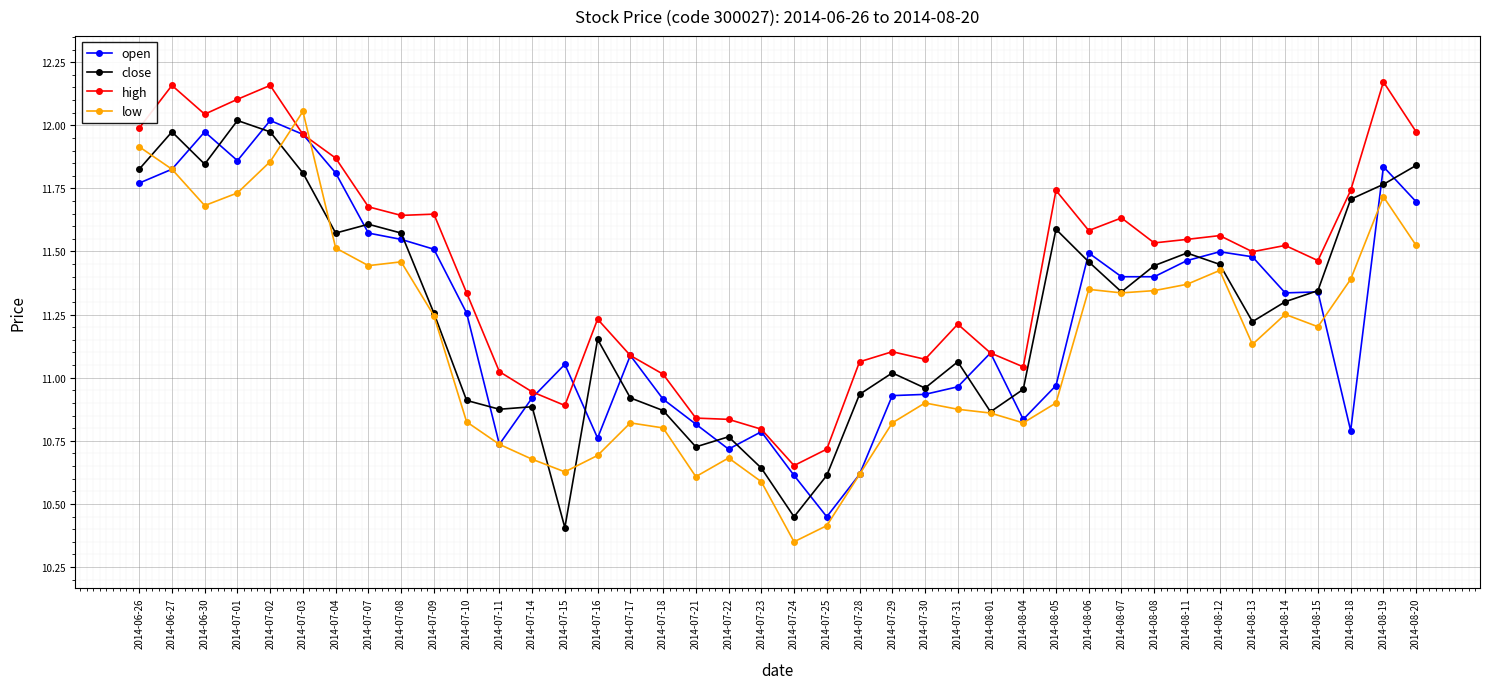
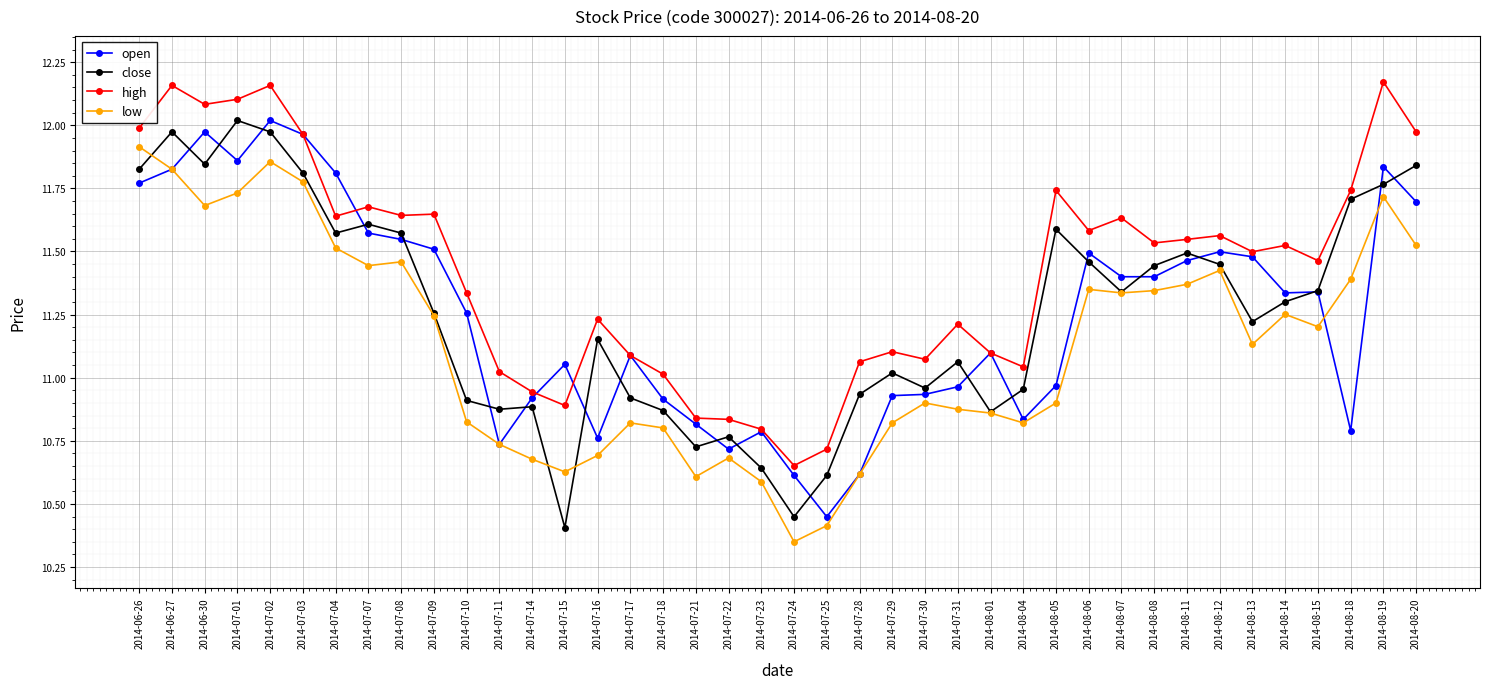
  {
    "open": {
      "2014-06-26": 11.77,
      "2014-06-30": 11.97,
      "2014-07-01": 11.86,
      "2014-07-02": 12.02,
      "2014-07-04": 11.81,
      "2014-07-07": 11.57,
      "2014-07-08": 11.55,
      "2014-07-09": 11.51,
      "2014-07-10": 11.26,
      "2014-07-14": 10.92,
      "2014-07-15": 11.05,
      "2014-07-16": 10.76,
      "2014-07-18": 10.92,
      "2014-07-21": 10.82,
      "2014-07-22": 10.72,
      "2014-07-24": 10.61,
      "2014-07-25": 10.45,
      "2014-07-29": 10.93,
      "2014-07-30": 10.93,
      "2014-07-31": 10.96,
      "2014-08-04": 10.84,
      "2014-08-05": 10.97,
      "2014-08-06": 11.49,
      "2014-08-07": 11.40,
      "2014-08-08": 11.40,
      "2014-08-11": 11.46,
      "2014-08-12": 11.50,
      "2014-08-13": 11.48,
      "2014-08-14": 11.34,
      "2014-08-18": 10.79,
      "2014-08-19": 11.84,
      "2014-08-20": 11.70
    },
    "close": {
      "2014-06-26": 11.83,
      "2014-06-27": 11.97,
      "2014-06-30": 11.85,
      "2014-07-01": 12.02,
      "2014-07-02": 11.97,
      "2014-07-03": 11.81,
      "2014-07-04": 11.57,
      "2014-07-07": 11.61,
      "2014-07-08": 11.57,
      "2014-07-10": 10.91,
      "2014-07-11": 10.88,
      "2014-07-14": 10.89,
      "2014-07-15": 10.41,
      "2014-07-16": 11.15,
      "2014-07-17": 10.92,
      "2014-07-18": 10.87,
      "2014-07-21": 10.73,
      "2014-07-22": 10.77,
      "2014-07-23": 10.64,
      "2014-07-24": 10.45,
      "2014-07-25": 10.61,
      "2014-07-28": 10.93,
      "2014-07-29": 11.02,
      "2014-07-30": 10.96,
      "2014-07-31": 11.06,
      "2014-08-04": 10.95,
      "2014-08-05": 11.59,
      "2014-08-06": 11.46,
      "2014-08-08": 11.44,
      "2014-08-11": 11.49,
      "2014-08-12": 11.45,
      "2014-08-13": 11.22,
      "2014-08-14": 11.30,
      "2014-08-18": 11.71,
      "2014-08-19": 11.77,
      "2014-08-20": 11.84
    },
    "high": {
      "2014-06-26": 11.99,
      "2014-06-27": 12.16,
-     "2014-06-30": 12.04,
+     "2014-06-30": 12.08,
      "2014-07-01": 12.10,
      "2014-07-02": 12.16,
-     "2014-07-04": 11.87,
+     "2014-07-04": 11.64,
      "2014-07-07": 11.68,
      "2014-07-08": 11.64,
      "2014-07-09": 11.65,
      "2014-07-10": 11.34,
      "2014-07-11": 11.02,
      "2014-07-14": 10.94,
      "2014-07-15": 10.89,
      "2014-07-16": 11.23,
      "2014-07-18": 11.01,
      "2014-07-21": 10.84,
      "2014-07-22": 10.84,
      "2014-07-24": 10.65,
      "2014-07-25": 10.72,
      "2014-07-28": 11.06,
      "2014-07-29": 11.10,
      "2014-07-30": 11.07,
      "2014-07-31": 11.21,
      "2014-08-04": 11.04,
      "2014-08-05": 11.74,
      "2014-08-06": 11.58,
      "2014-08-07": 11.63,
      "2014-08-08": 11.53,
      "2014-08-11": 11.55,
      "2014-08-12": 11.56,
      "2014-08-13": 11.50,
      "2014-08-14": 11.52,
      "2014-08-15": 11.46,
      "2014-08-18": 11.74,
      "2014-08-19": 12.17,
      "2014-08-20": 11.97
    },
    "low": {
      "2014-06-26": 11.92,
      "2014-06-30": 11.68,
      "2014-07-01": 11.73,
      "2014-07-02": 11.86,
-     "2014-07-03": 12.06,
+     "2014-07-03": 11.78,
      "2014-07-04": 11.51,
      "2014-07-07": 11.44,
      "2014-07-08": 11.46,
      "2014-07-10": 10.83,
      "2014-07-14": 10.68,
      "2014-07-15": 10.63,
      "2014-07-16": 10.69,
      "2014-07-17": 10.82,
      "2014-07-18": 10.80,
      "2014-07-21": 10.61,
      "2014-07-22": 10.68,
      "2014-07-23": 10.59,
      "2014-07-24": 10.35,
      "2014-07-25": 10.41,
      "2014-07-29": 10.82,
      "2014-07-30": 10.90,
      "2014-07-31": 10.88,
      "2014-08-04": 10.82,
      "2014-08-05": 10.90,
      "2014-08-06": 11.35,
      "2014-08-08": 11.35,
      "2014-08-11": 11.37,
      "2014-08-12": 11.43,
      "2014-08-13": 11.13,
      "2014-08-14": 11.25,
      "2014-08-15": 11.20,
      "2014-08-18": 11.39,
      "2014-08-19": 11.72,
      "2014-08-20": 11.52
    }
  }
